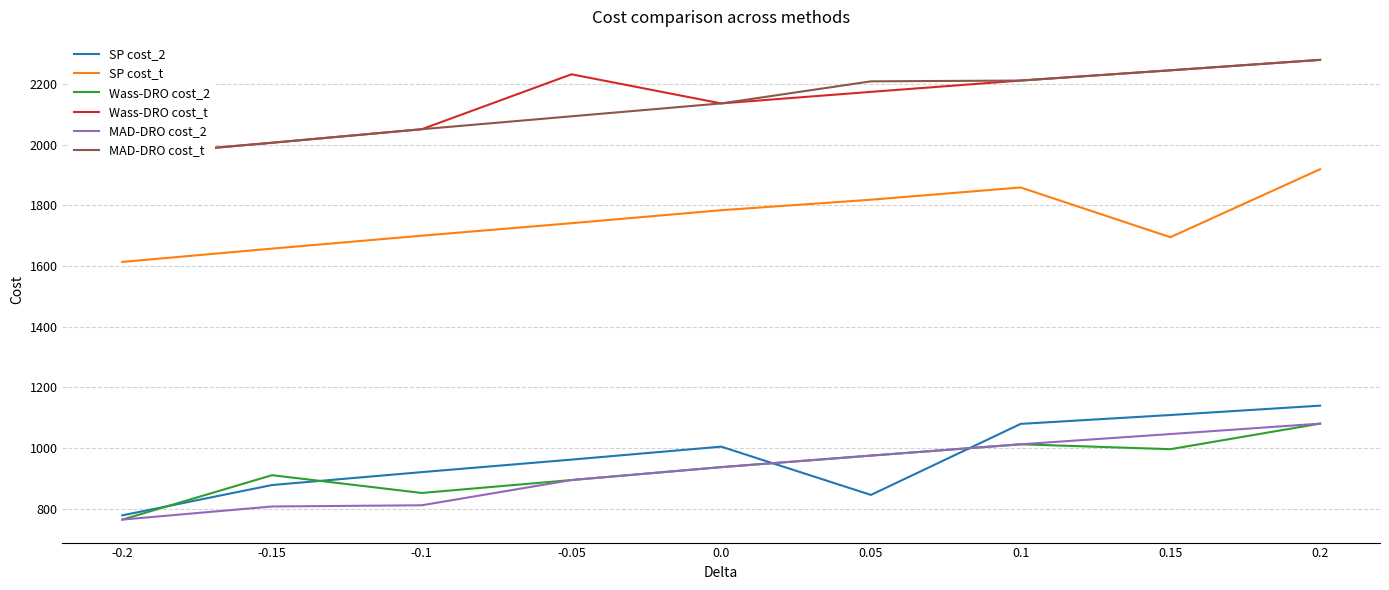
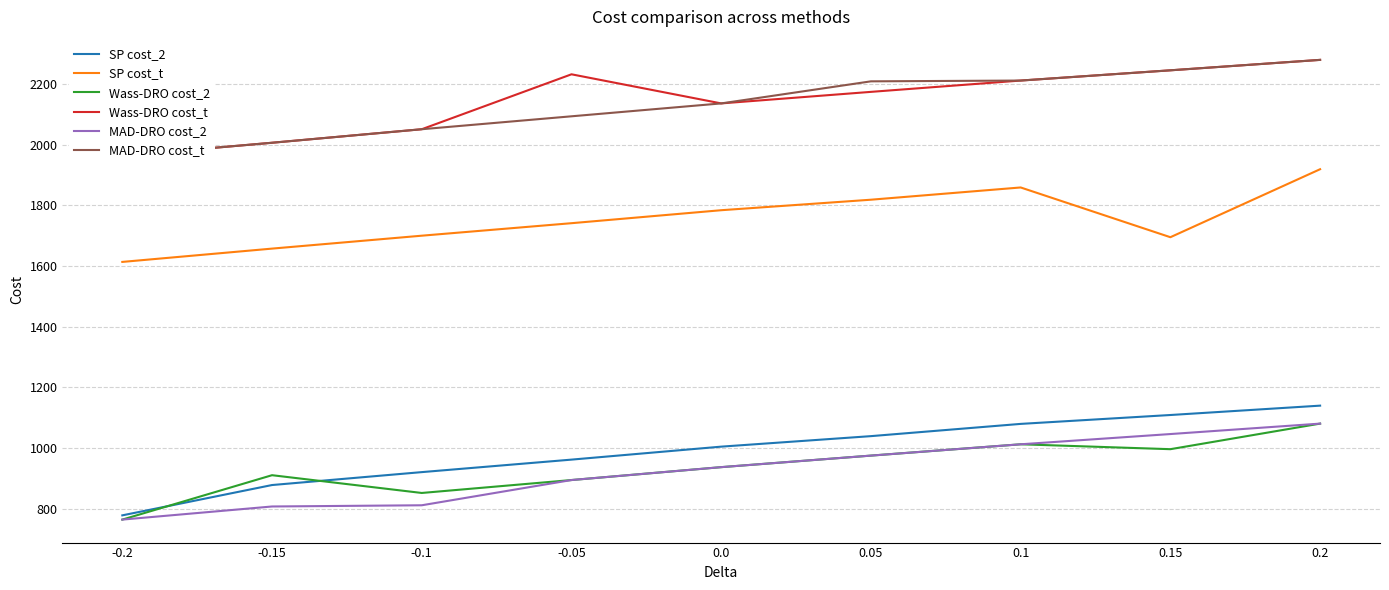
  {
    "SP cost_2": {
      "-0.2": 780,
      "-0.15": 880,
      "-0.1": 920,
      "-0.05": 960,
      "0.0": 1000,
-     "0.05": 850,
+     "0.05": 1040,
      "0.1": 1080,
      "0.15": 1110,
      "0.2": 1140
    },
    "SP cost_t": {
      "-0.2": 1610,
      "-0.15": 1660,
      "-0.1": 1700,
      "-0.05": 1740,
      "0.0": 1780,
      "0.05": 1820,
      "0.1": 1860,
      "0.15": 1700,
      "0.2": 1920
    },
    "Wass-DRO cost_2": {
      "-0.15": 910,
      "-0.1": 850,
      "0.15": 1000
    },
    "Wass-DRO cost_t": {
      "-0.05": 2230,
      "0.05": 2170
    },
    "MAD-DRO cost_2": {
      "-0.15": 810,
      "-0.1": 810,
      "0.15": 1050
    },
    "MAD-DRO cost_t": {
      "-0.05": 2090,
      "0.05": 2210
    }
  }
